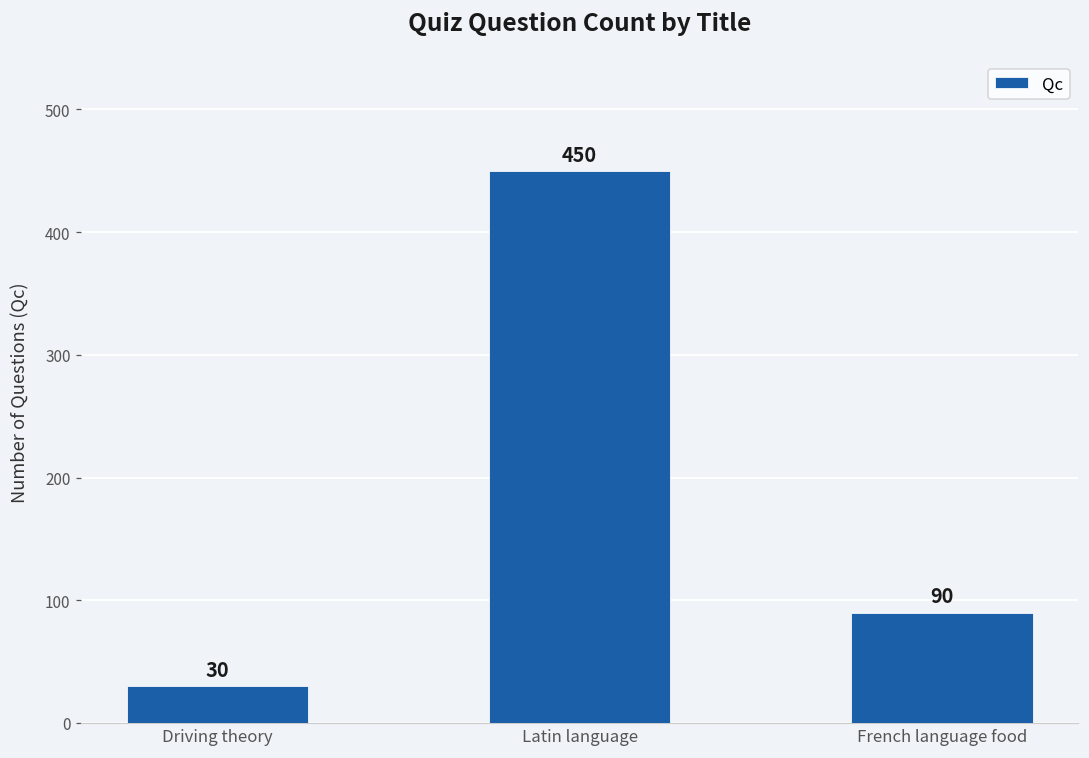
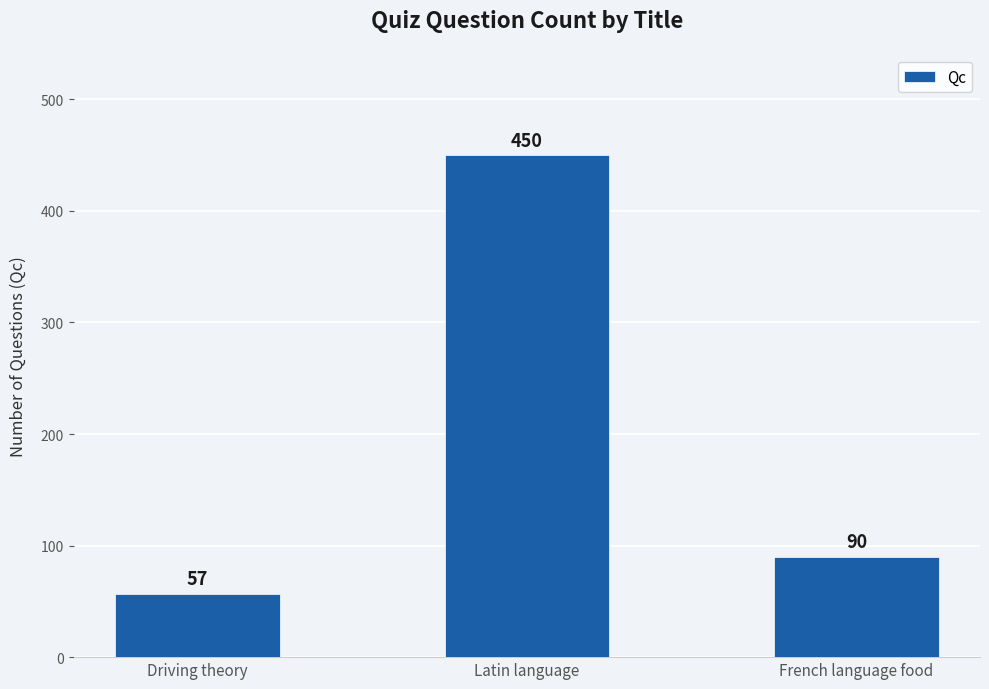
  {
-   "Driving theory": 30,
+   "Driving theory": 57,
    "Latin language": 450,
    "French language food": 90
  }
